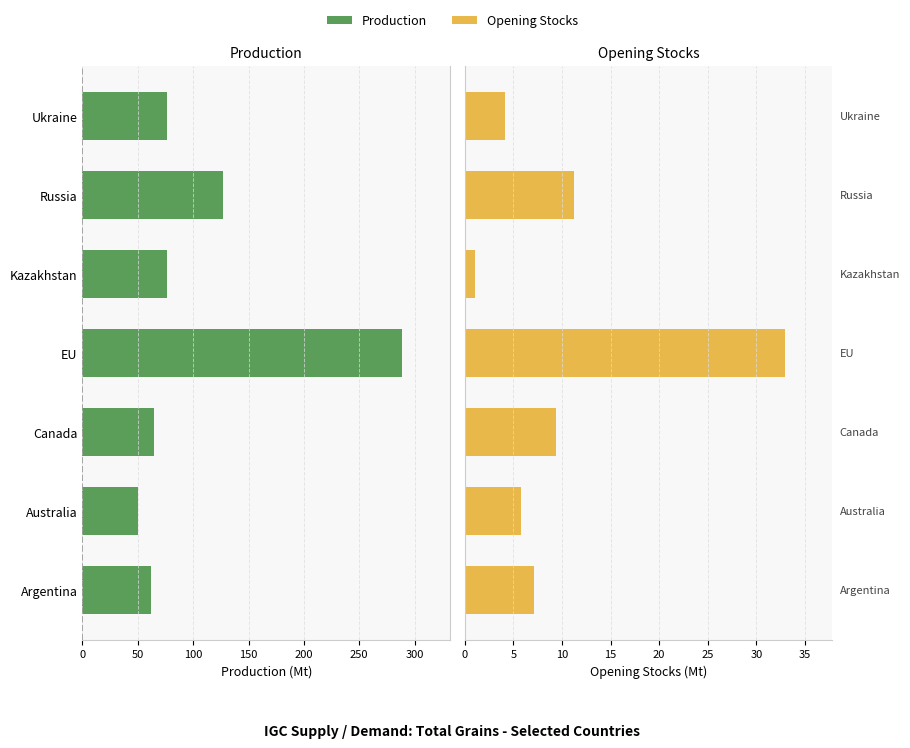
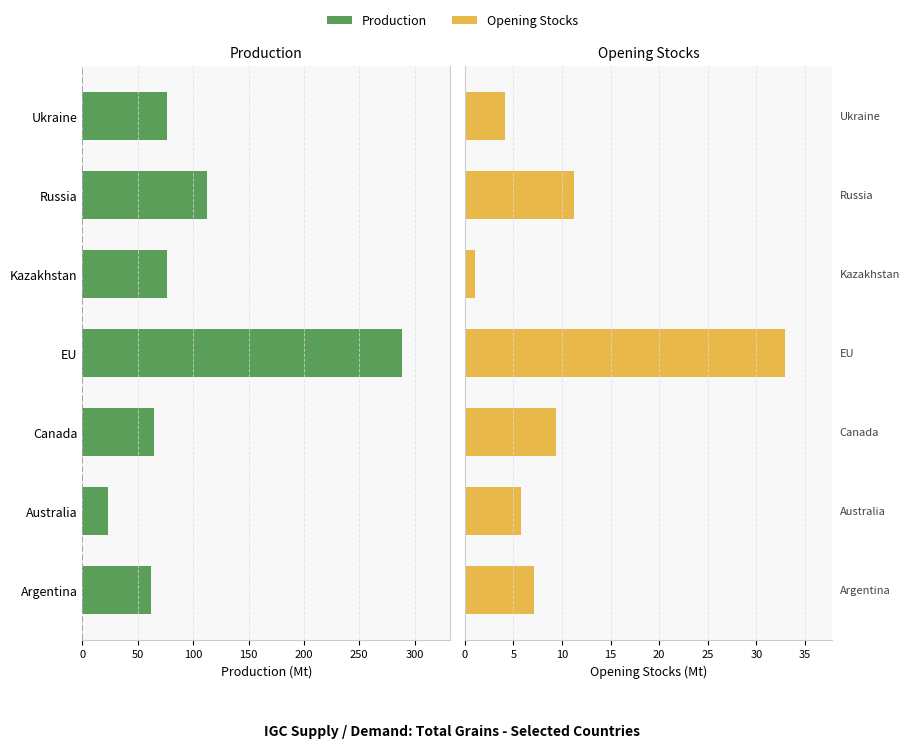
  {
    "Production": {
      "Ukraine": 76,
-     "Russia": 127,
+     "Russia": 113,
      "Kazakhstan": 76,
      "EU": 289,
      "Canada": 65,
-     "Australia": 50,
+     "Australia": 23,
      "Argentina": 62
    }
  }
